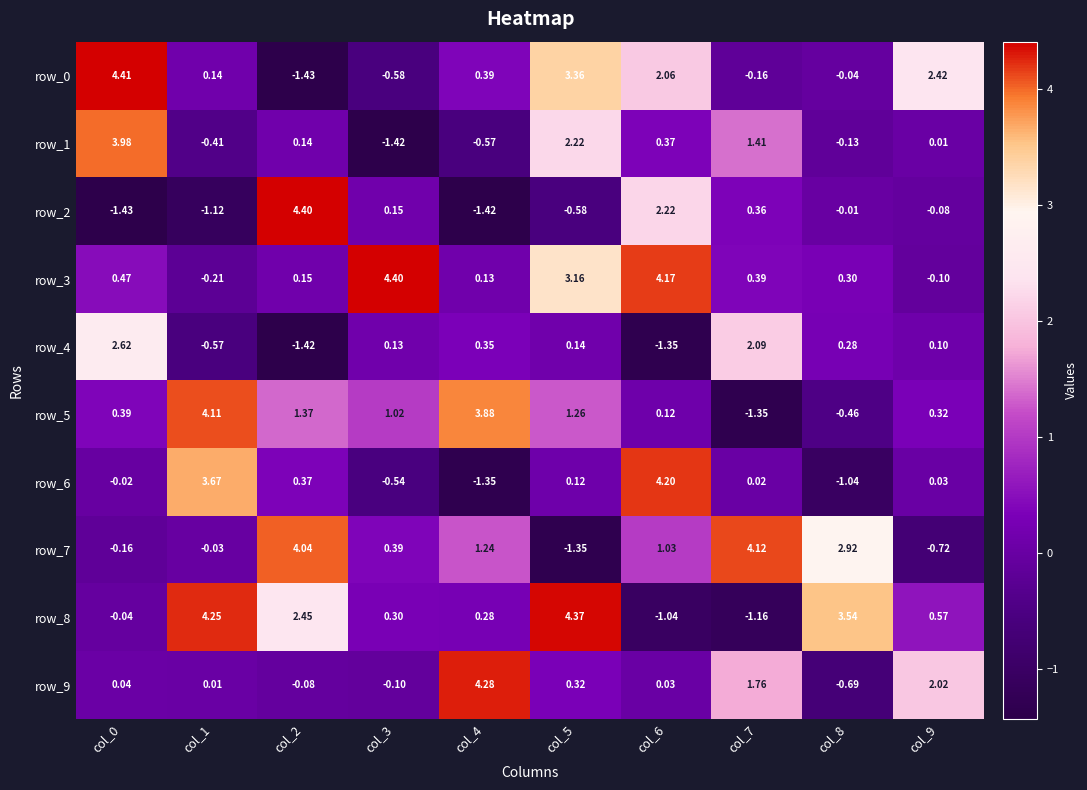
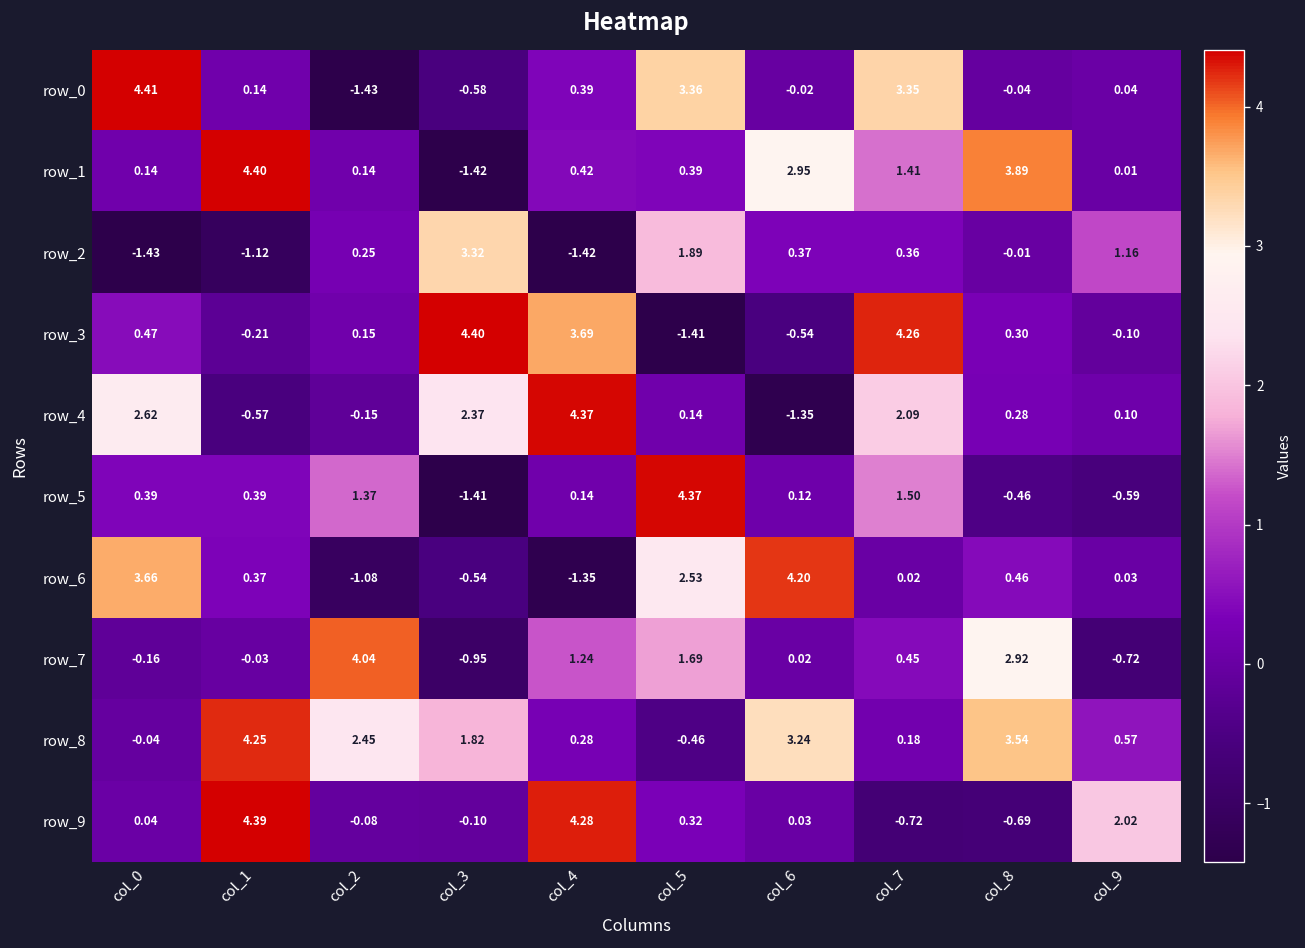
  {
    "row_0": {
      "col_0": 4.41,
      "col_1": 0.14,
      "col_2": -1.43,
      "col_3": -0.58,
      "col_4": 0.39,
      "col_5": 3.36,
-     "col_6": 2.06,
-     "col_7": -0.16,
+     "col_6": -0.02,
+     "col_7": 3.35,
      "col_8": -0.04,
-     "col_9": 2.42
+     "col_9": 0.04
    },
    "row_1": {
-     "col_0": 3.98,
-     "col_1": -0.41,
+     "col_0": 0.14,
+     "col_1": 4.40,
      "col_2": 0.14,
      "col_3": -1.42,
-     "col_4": -0.57,
-     "col_5": 2.22,
-     "col_6": 0.37,
+     "col_4": 0.42,
+     "col_5": 0.39,
+     "col_6": 2.95,
      "col_7": 1.41,
-     "col_8": -0.13,
+     "col_8": 3.89,
      "col_9": 0.01
    },
    "row_2": {
      "col_0": -1.43,
      "col_1": -1.12,
-     "col_2": 4.40,
-     "col_3": 0.15,
+     "col_2": 0.25,
+     "col_3": 3.32,
      "col_4": -1.42,
-     "col_5": -0.58,
-     "col_6": 2.22,
+     "col_5": 1.89,
+     "col_6": 0.37,
      "col_7": 0.36,
      "col_8": -0.01,
-     "col_9": -0.08
+     "col_9": 1.16
    },
    "row_3": {
      "col_0": 0.47,
      "col_1": -0.21,
      "col_2": 0.15,
      "col_3": 4.40,
-     "col_4": 0.13,
-     "col_5": 3.16,
-     "col_6": 4.17,
-     "col_7": 0.39,
+     "col_4": 3.69,
+     "col_5": -1.41,
+     "col_6": -0.54,
+     "col_7": 4.26,
      "col_8": 0.30,
      "col_9": -0.10
    },
    "row_4": {
      "col_0": 2.62,
      "col_1": -0.57,
-     "col_2": -1.42,
-     "col_3": 0.13,
-     "col_4": 0.35,
+     "col_2": -0.15,
+     "col_3": 2.37,
+     "col_4": 4.37,
      "col_5": 0.14,
      "col_6": -1.35,
      "col_7": 2.09,
      "col_8": 0.28,
      "col_9": 0.10
    },
    "row_5": {
      "col_0": 0.39,
-     "col_1": 4.11,
+     "col_1": 0.39,
      "col_2": 1.37,
-     "col_3": 1.02,
-     "col_4": 3.88,
-     "col_5": 1.26,
+     "col_3": -1.41,
+     "col_4": 0.14,
+     "col_5": 4.37,
      "col_6": 0.12,
-     "col_7": -1.35,
+     "col_7": 1.50,
      "col_8": -0.46,
-     "col_9": 0.32
+     "col_9": -0.59
    },
    "row_6": {
-     "col_0": -0.02,
-     "col_1": 3.67,
-     "col_2": 0.37,
+     "col_0": 3.66,
+     "col_1": 0.37,
+     "col_2": -1.08,
      "col_3": -0.54,
      "col_4": -1.35,
-     "col_5": 0.12,
+     "col_5": 2.53,
      "col_6": 4.20,
      "col_7": 0.02,
-     "col_8": -1.04,
+     "col_8": 0.46,
      "col_9": 0.03
    },
    "row_7": {
      "col_0": -0.16,
      "col_1": -0.03,
      "col_2": 4.04,
-     "col_3": 0.39,
+     "col_3": -0.95,
      "col_4": 1.24,
-     "col_5": -1.35,
-     "col_6": 1.03,
-     "col_7": 4.12,
+     "col_5": 1.69,
+     "col_6": 0.02,
+     "col_7": 0.45,
      "col_8": 2.92,
      "col_9": -0.72
    },
    "row_8": {
      "col_0": -0.04,
      "col_1": 4.25,
      "col_2": 2.45,
-     "col_3": 0.30,
+     "col_3": 1.82,
      "col_4": 0.28,
-     "col_5": 4.37,
-     "col_6": -1.04,
-     "col_7": -1.16,
+     "col_5": -0.46,
+     "col_6": 3.24,
+     "col_7": 0.18,
      "col_8": 3.54,
      "col_9": 0.57
    },
    "row_9": {
      "col_0": 0.04,
-     "col_1": 0.01,
+     "col_1": 4.39,
      "col_2": -0.08,
      "col_3": -0.10,
      "col_4": 4.28,
      "col_5": 0.32,
      "col_6": 0.03,
-     "col_7": 1.76,
+     "col_7": -0.72,
      "col_8": -0.69,
      "col_9": 2.02
    }
  }
